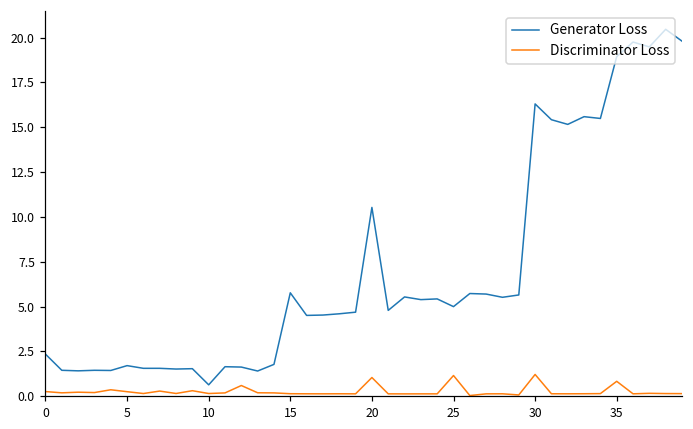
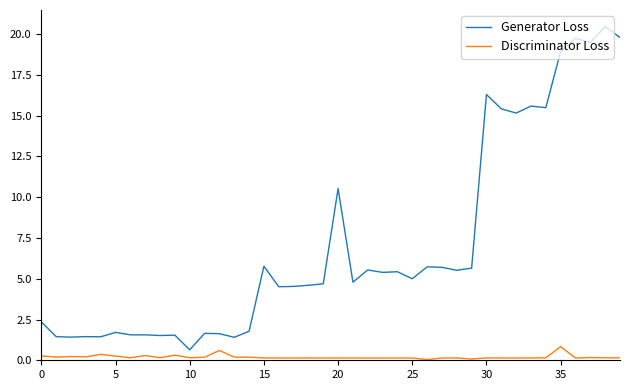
  {
    "Generator Loss": {
      "0": 2.4,
      "5": 1.7,
      "10": 0.6,
      "15": 5.8,
      "20": 10.5,
      "25": 5.0,
      "30": 16.3
    },
    "Discriminator Loss": {
      "0": 0.3,
      "5": 0.3,
      "10": 0.2,
      "15": 0.1,
-     "20": 1.0,
-     "25": 1.2,
-     "30": 1.2,
+     "20": 0.1,
+     "25": 0.1,
+     "30": 0.1,
      "35": 0.8
    }
  }
